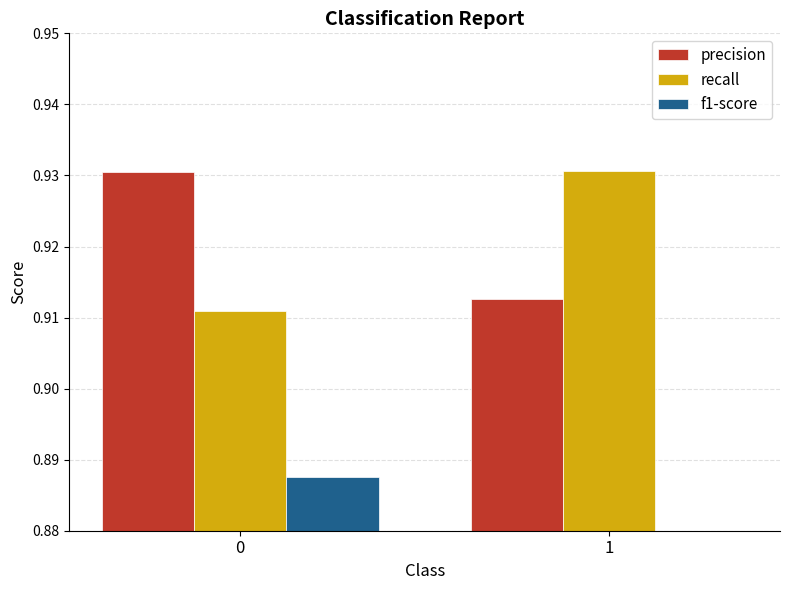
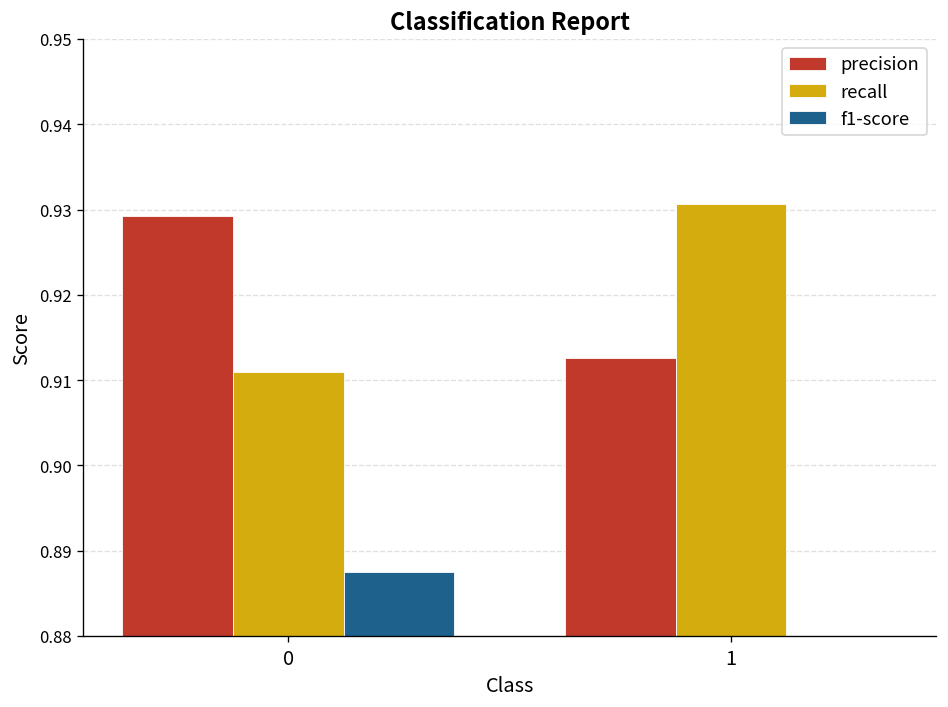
  {
    "precision": {
-     "0": 0.930,
+     "0": 0.929,
      "1": 0.913
    },
    "recall": {
      "0": 0.911,
      "1": 0.931
    },
    "f1-score": {
      "0": 0.888
    }
  }
